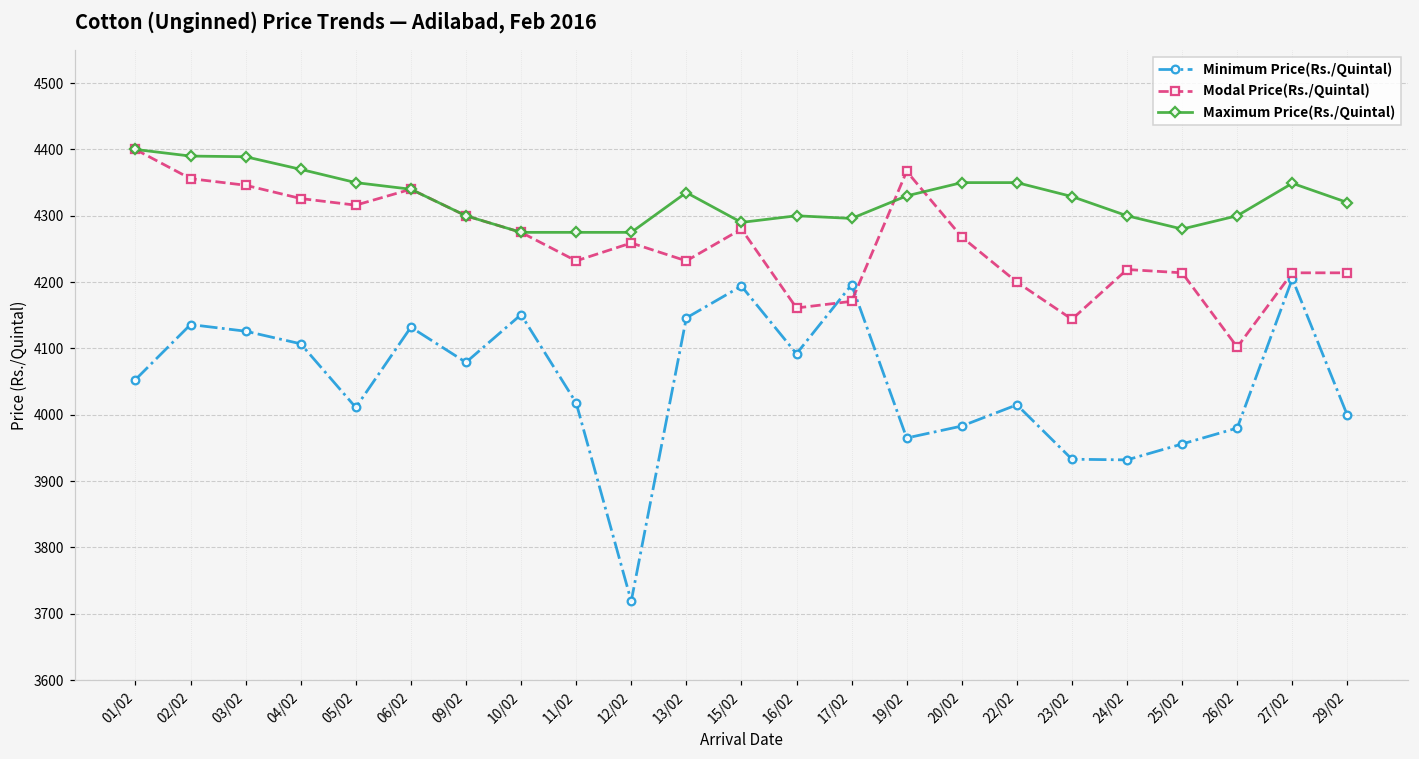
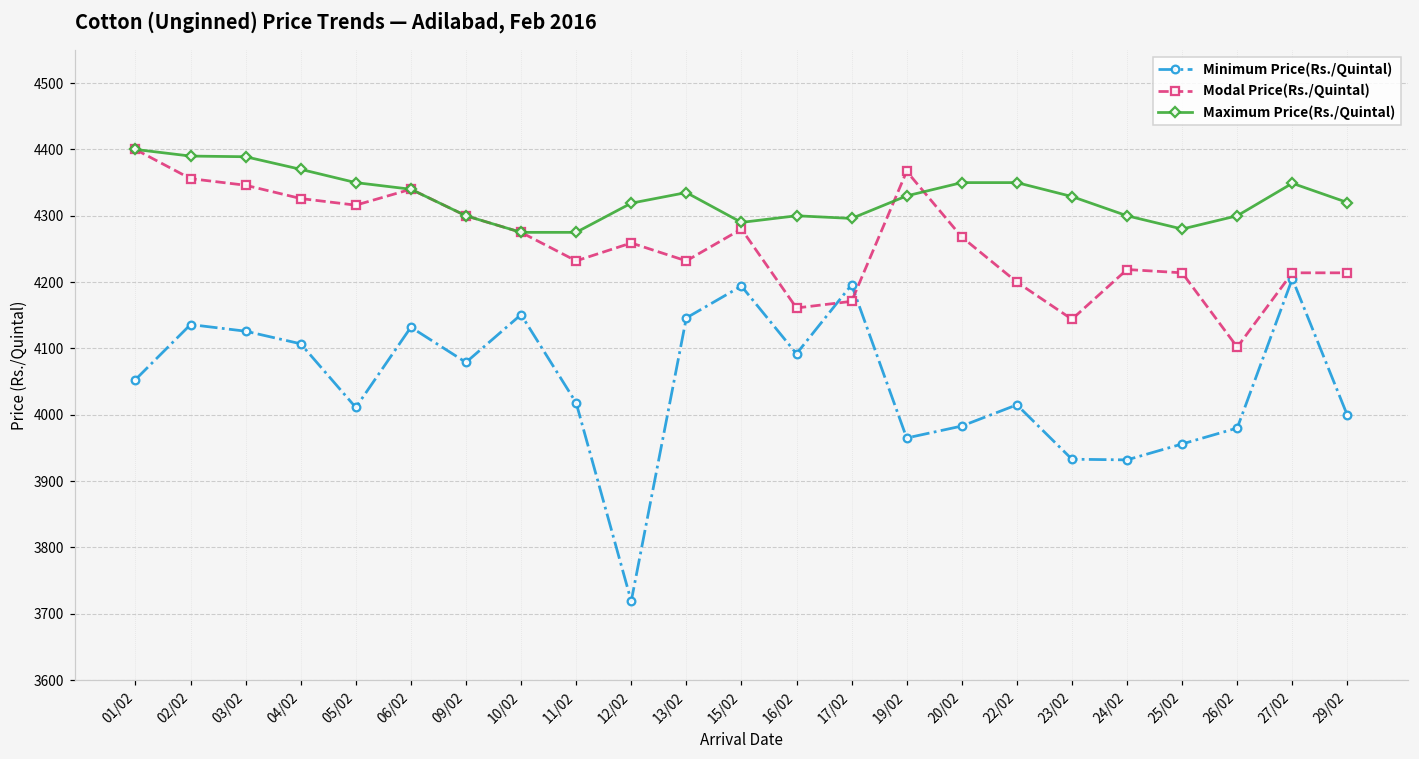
  {
    "Minimum Price(Rs./Quintal)": {
      "01/02": 4050,
      "02/02": 4140,
      "03/02": 4130,
      "04/02": 4110,
      "05/02": 4010,
      "06/02": 4130,
      "09/02": 4080,
      "10/02": 4150,
      "11/02": 4020,
      "12/02": 3720,
      "13/02": 4150,
      "15/02": 4190,
      "16/02": 4090,
      "17/02": 4200,
      "19/02": 3970,
      "20/02": 3980,
      "22/02": 4020,
      "23/02": 3930,
      "24/02": 3930,
      "25/02": 3960,
      "26/02": 3980,
      "27/02": 4210,
      "29/02": 4000
    },
    "Modal Price(Rs./Quintal)": {
      "02/02": 4360,
      "03/02": 4350,
      "04/02": 4330,
      "05/02": 4320,
      "11/02": 4230,
      "12/02": 4260,
      "13/02": 4230,
      "15/02": 4280,
      "16/02": 4160,
      "17/02": 4170,
      "19/02": 4370,
      "20/02": 4270,
      "22/02": 4200,
      "23/02": 4140,
      "24/02": 4220,
      "25/02": 4210,
      "26/02": 4100,
      "27/02": 4210,
      "29/02": 4210
    },
    "Maximum Price(Rs./Quintal)": {
      "02/02": 4390,
      "03/02": 4390,
      "04/02": 4370,
      "05/02": 4350,
      "11/02": 4280,
-     "12/02": 4280,
+     "12/02": 4320,
      "13/02": 4340,
      "15/02": 4290,
      "16/02": 4300,
      "17/02": 4300,
      "19/02": 4330,
      "20/02": 4350,
      "22/02": 4350,
      "23/02": 4330,
      "24/02": 4300,
      "25/02": 4280,
      "26/02": 4300,
      "27/02": 4350,
      "29/02": 4320
    }
  }
